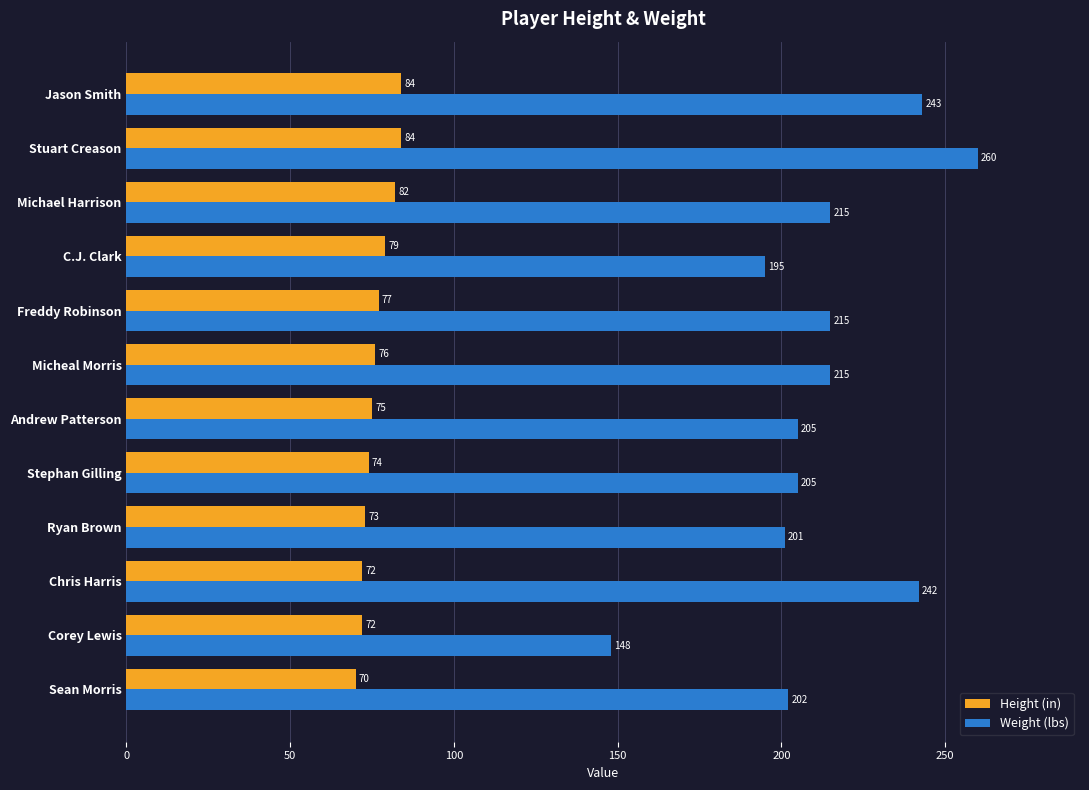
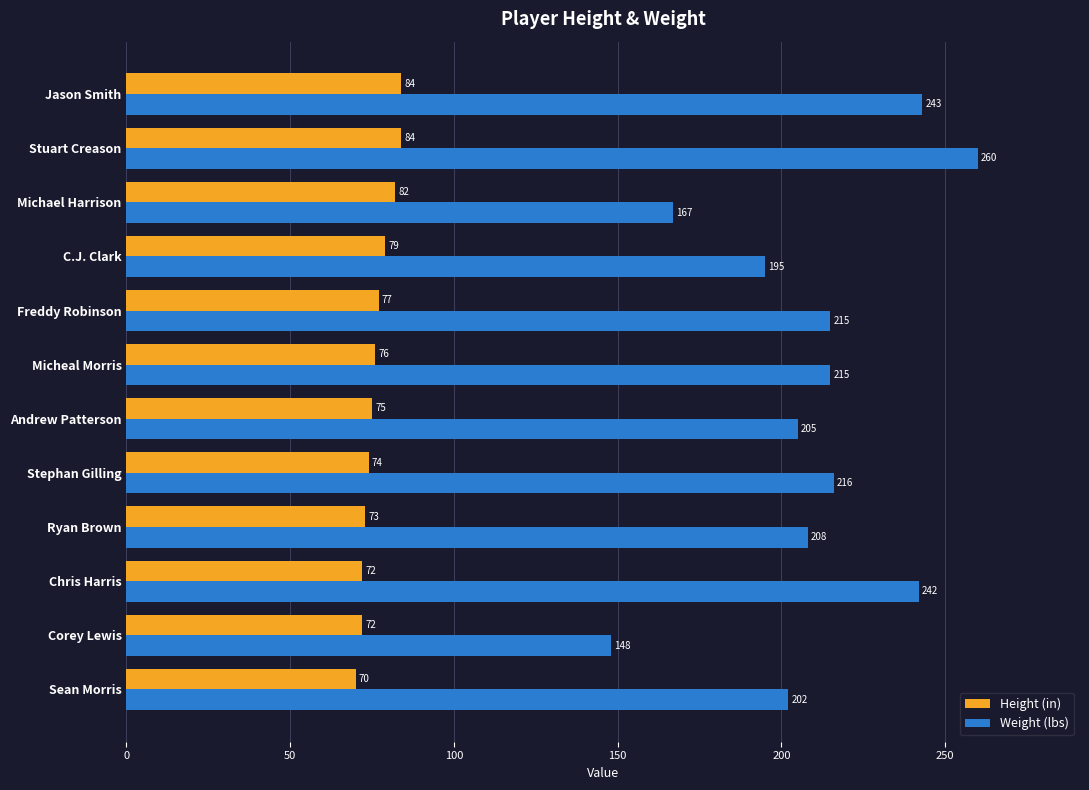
  {
    "Height (in)": {
      "Jason Smith": 84,
      "Stuart Creason": 84,
      "Michael Harrison": 82,
      "C.J. Clark": 79,
      "Freddy Robinson": 77,
      "Micheal Morris": 76,
      "Andrew Patterson": 75,
      "Stephan Gilling": 74,
      "Ryan Brown": 73,
      "Chris Harris": 72,
      "Corey Lewis": 72,
      "Sean Morris": 70
    },
    "Weight (lbs)": {
      "Jason Smith": 243,
      "Stuart Creason": 260,
-     "Michael Harrison": 215,
+     "Michael Harrison": 167,
      "C.J. Clark": 195,
      "Freddy Robinson": 215,
      "Micheal Morris": 215,
      "Andrew Patterson": 205,
-     "Stephan Gilling": 205,
-     "Ryan Brown": 201,
+     "Stephan Gilling": 216,
+     "Ryan Brown": 208,
      "Chris Harris": 242,
      "Corey Lewis": 148,
      "Sean Morris": 202
    }
  }
